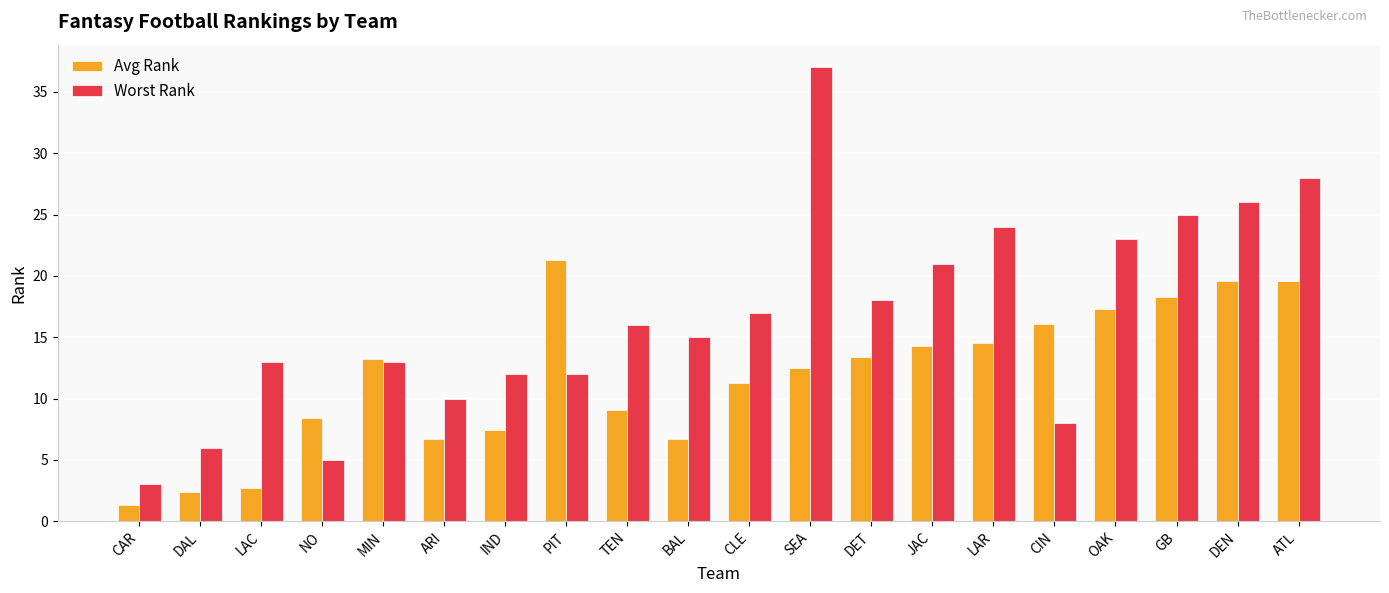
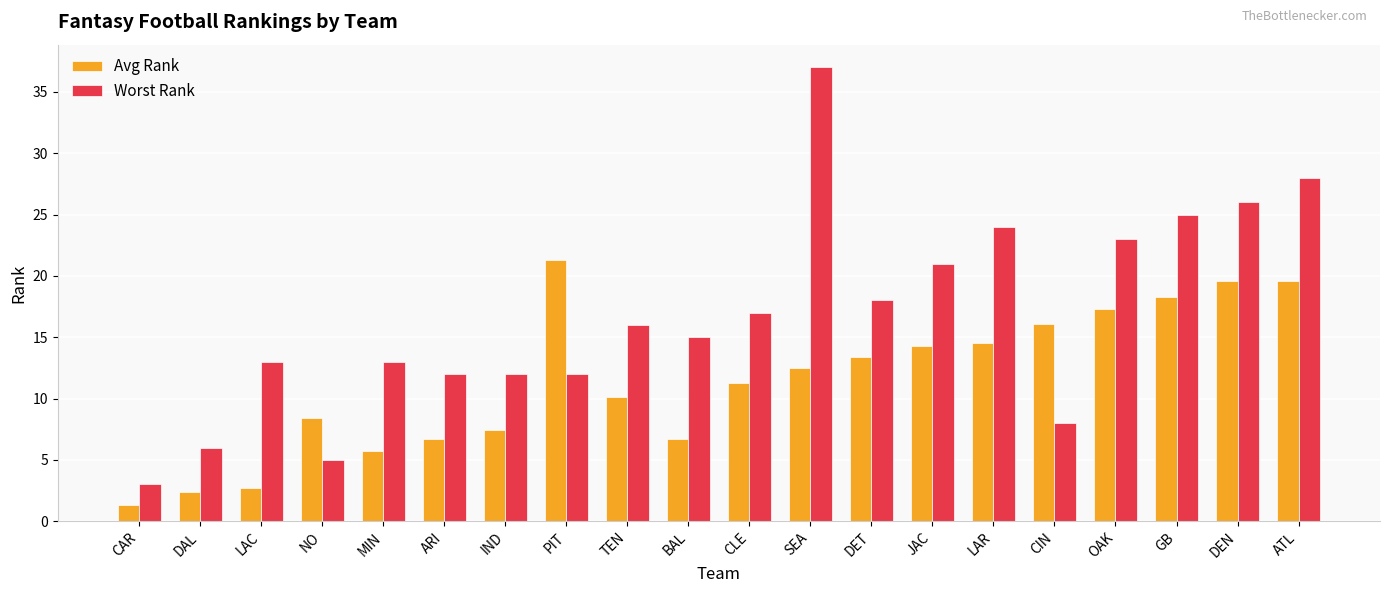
  {
    "Avg Rank": {
      "CAR": 1.3,
      "DAL": 2.4,
      "LAC": 2.7,
      "NO": 8.4,
-     "MIN": 13.2,
+     "MIN": 5.7,
      "ARI": 6.7,
      "IND": 7.4,
      "PIT": 21.3,
-     "TEN": 9.1,
+     "TEN": 10.1,
      "BAL": 6.7,
      "CLE": 11.3,
      "SEA": 12.5,
      "DET": 13.4,
      "JAC": 14.3,
      "LAR": 14.5,
      "CIN": 16.1,
      "OAK": 17.3,
      "GB": 18.3,
      "DEN": 19.6,
      "ATL": 19.6
    },
    "Worst Rank": {
      "CAR": 3,
      "DAL": 6,
      "LAC": 13,
      "NO": 5,
      "MIN": 13,
-     "ARI": 10,
+     "ARI": 12,
      "IND": 12,
      "PIT": 12,
      "TEN": 16,
      "BAL": 15,
      "CLE": 17,
      "SEA": 37,
      "DET": 18,
      "JAC": 21,
      "LAR": 24,
      "CIN": 8,
      "OAK": 23,
      "GB": 25,
      "DEN": 26,
      "ATL": 28
    }
  }
